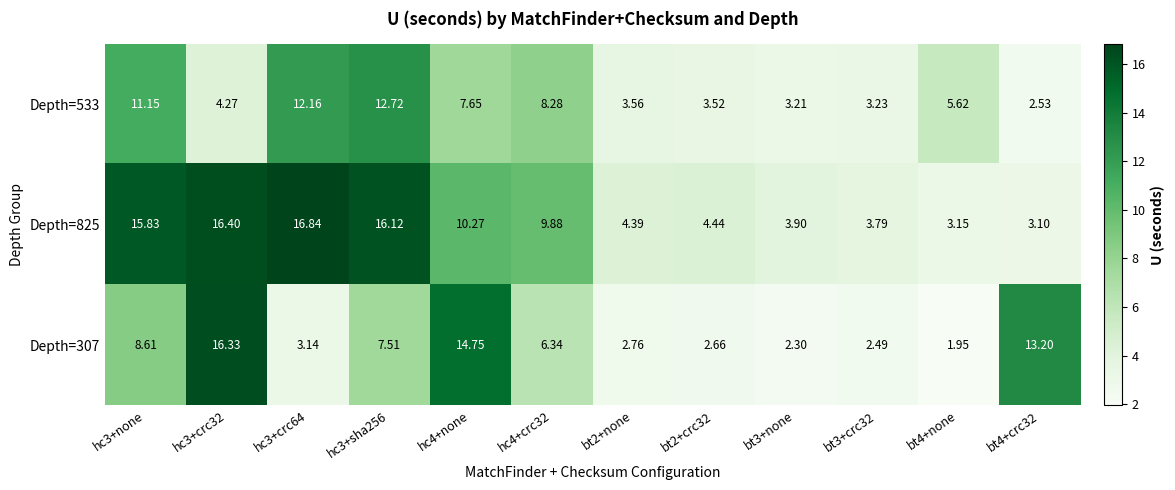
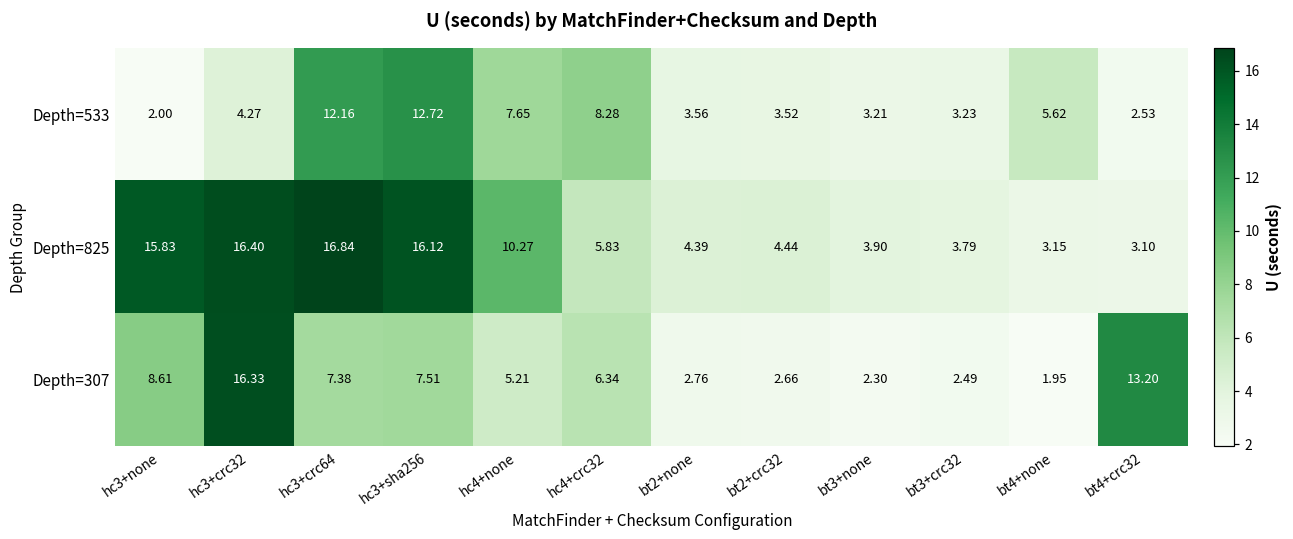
  {
    "Depth=533": {
-     "hc3+none": 11.15,
+     "hc3+none": 2.00,
      "hc3+crc32": 4.27,
      "hc3+crc64": 12.16,
      "hc3+sha256": 12.72,
      "hc4+none": 7.65,
      "hc4+crc32": 8.28,
      "bt2+none": 3.56,
      "bt2+crc32": 3.52,
      "bt3+none": 3.21,
      "bt3+crc32": 3.23,
      "bt4+none": 5.62,
      "bt4+crc32": 2.53
    },
    "Depth=825": {
      "hc3+none": 15.83,
      "hc3+crc32": 16.40,
      "hc3+crc64": 16.84,
      "hc3+sha256": 16.12,
      "hc4+none": 10.27,
-     "hc4+crc32": 9.88,
+     "hc4+crc32": 5.83,
      "bt2+none": 4.39,
      "bt2+crc32": 4.44,
      "bt3+none": 3.90,
      "bt3+crc32": 3.79,
      "bt4+none": 3.15,
      "bt4+crc32": 3.10
    },
    "Depth=307": {
      "hc3+none": 8.61,
      "hc3+crc32": 16.33,
-     "hc3+crc64": 3.14,
+     "hc3+crc64": 7.38,
      "hc3+sha256": 7.51,
-     "hc4+none": 14.75,
+     "hc4+none": 5.21,
      "hc4+crc32": 6.34,
      "bt2+none": 2.76,
      "bt2+crc32": 2.66,
      "bt3+none": 2.30,
      "bt3+crc32": 2.49,
      "bt4+none": 1.95,
      "bt4+crc32": 13.20
    }
  }
